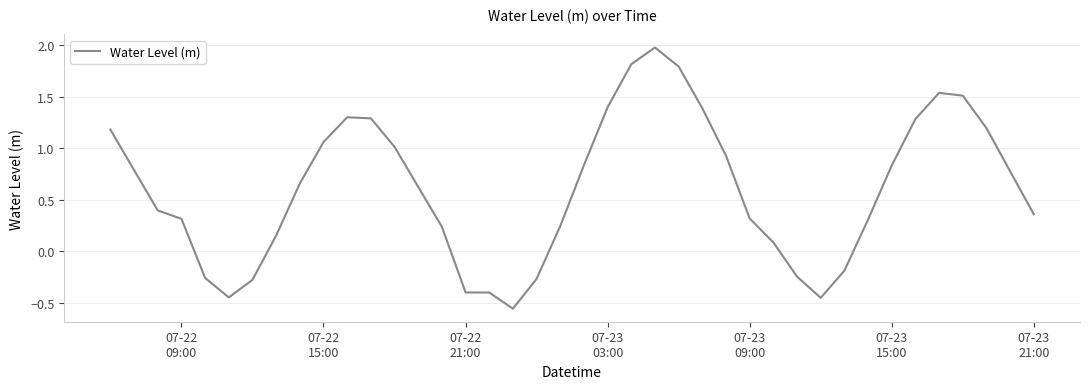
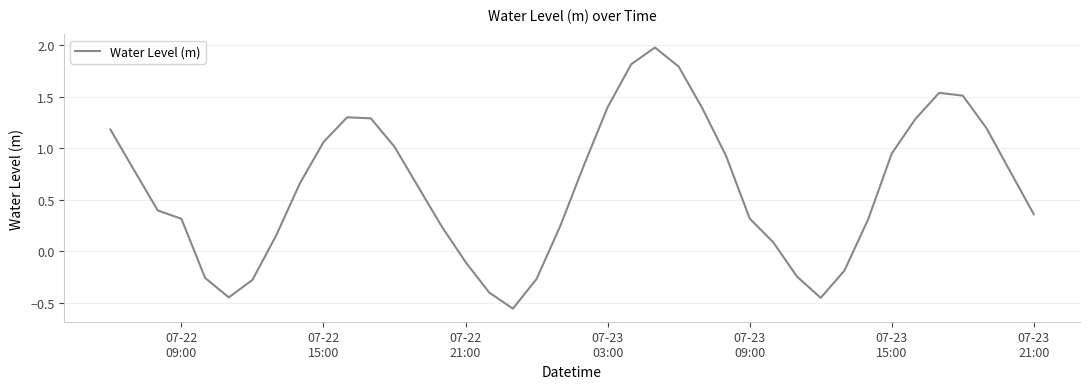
  {
    "07-22 09:00": 0.31,
    "07-22 15:00": 1.06,
-   "07-22 21:00": -0.40,
+   "07-22 21:00": -0.11,
    "07-23 03:00": 1.40,
    "07-23 09:00": 0.32,
-   "07-23 15:00": 0.83,
+   "07-23 15:00": 0.95,
    "07-23 21:00": 0.36
  }
